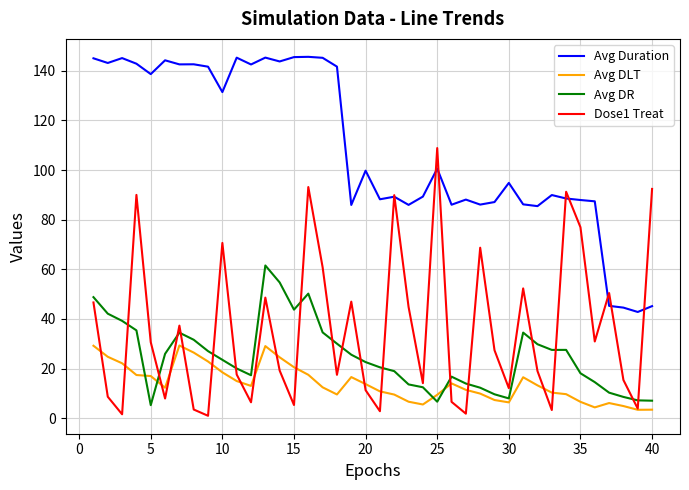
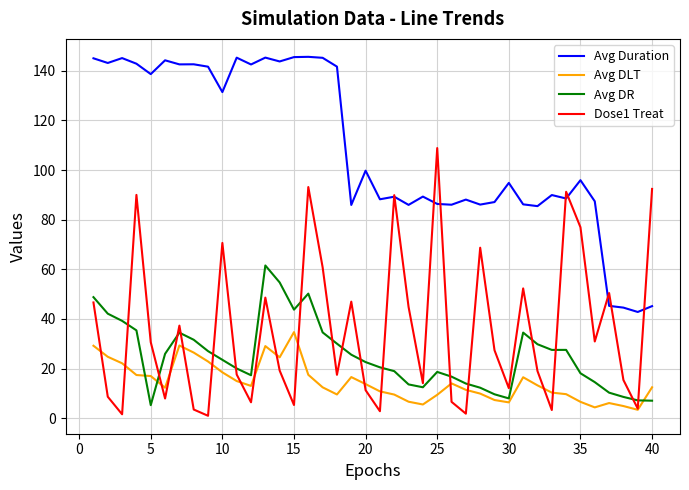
  {
    "Avg Duration": {
      "5": 139,
      "10": 131,
      "15": 146,
      "20": 100,
-     "25": 101,
+     "25": 86,
      "30": 95,
-     "35": 88,
+     "35": 96,
      "40": 45
    },
    "Avg DLT": {
      "5": 17,
      "10": 18,
-     "15": 21,
+     "15": 35,
      "20": 14,
      "25": 9,
      "30": 6,
      "35": 7,
-     "40": 3
+     "40": 12
    },
    "Avg DR": {
      "5": 5,
      "10": 24,
      "15": 44,
      "20": 23,
-     "25": 7,
+     "25": 19,
      "30": 8,
      "35": 18,
      "40": 7
    },
    "Dose1 Treat": {
      "5": 31,
      "10": 71,
      "15": 5,
      "20": 11,
      "25": 109,
      "30": 12,
      "35": 77,
      "40": 92
    }
  }
